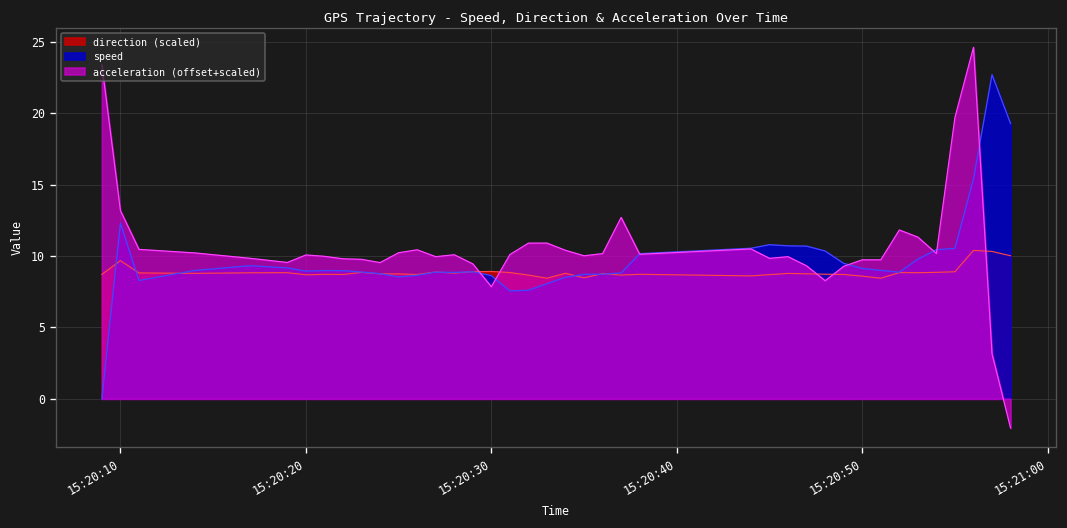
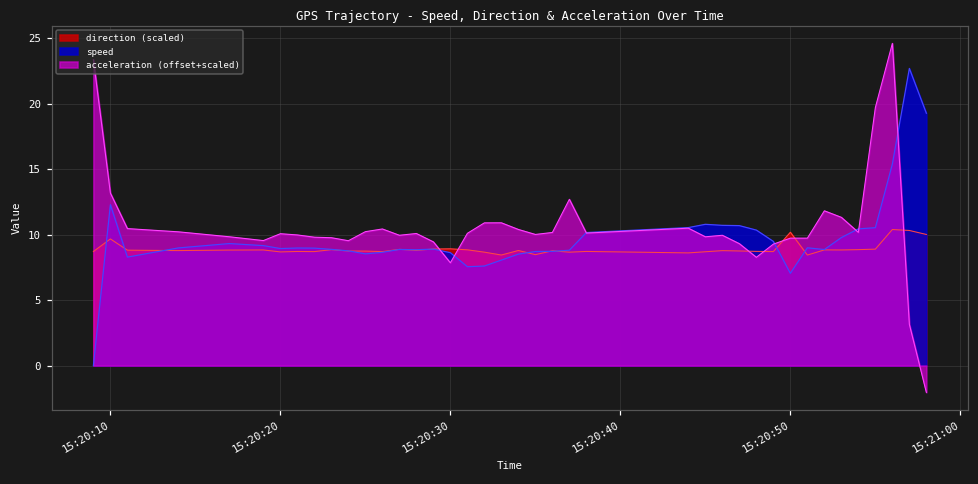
  {
    "direction (scaled)": {
      "15:20:10": 9.7,
      "15:20:20": 8.7,
      "15:20:30": 8.9,
-     "15:20:50": 8.6
+     "15:20:50": 10.2
    },
    "speed": {
      "15:20:10": 12.3,
      "15:20:20": 8.9,
      "15:20:30": 8.6,
-     "15:20:50": 9.1
+     "15:20:50": 7.1
    }
  }
